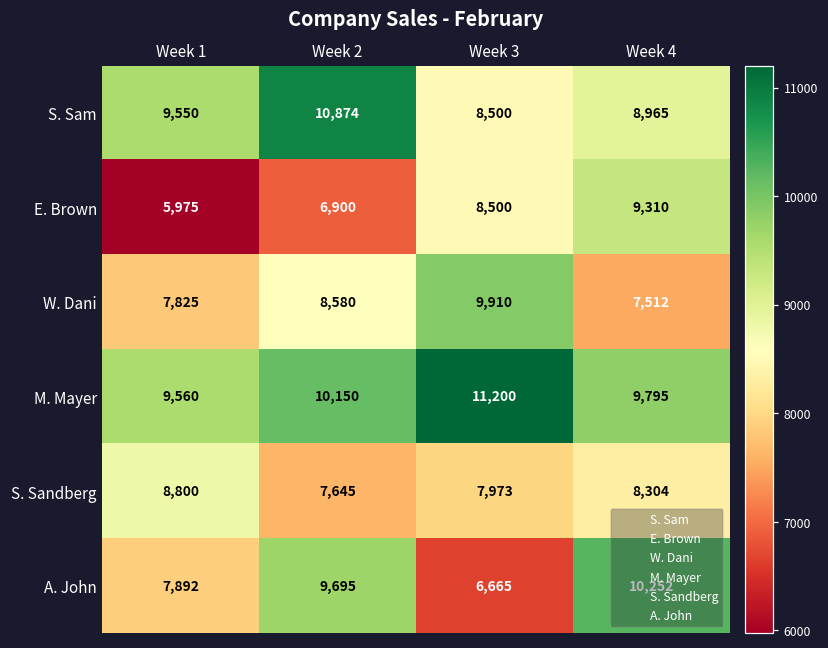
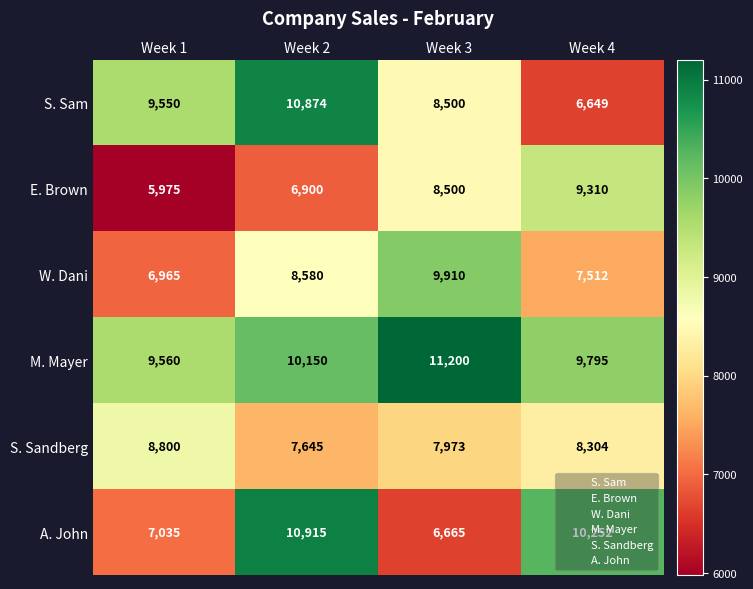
  {
    "S. Sam": {
      "Week 1": "9,550",
      "Week 2": "10,874",
      "Week 3": "8,500",
-     "Week 4": "8,965"
+     "Week 4": "6,649"
    },
    "E. Brown": {
      "Week 1": "5,975",
      "Week 2": "6,900",
      "Week 3": "8,500",
      "Week 4": "9,310"
    },
    "W. Dani": {
-     "Week 1": "7,825",
+     "Week 1": "6,965",
      "Week 2": "8,580",
      "Week 3": "9,910",
      "Week 4": "7,512"
    },
    "M. Mayer": {
      "Week 1": "9,560",
      "Week 2": "10,150",
      "Week 3": "11,200",
      "Week 4": "9,795"
    },
    "S. Sandberg": {
      "Week 1": "8,800",
      "Week 2": "7,645",
      "Week 3": "7,973",
      "Week 4": "8,304"
    },
    "A. John": {
-     "Week 1": "7,892",
-     "Week 2": "9,695",
+     "Week 1": "7,035",
+     "Week 2": "10,915",
      "Week 3": "6,665"
    }
  }
